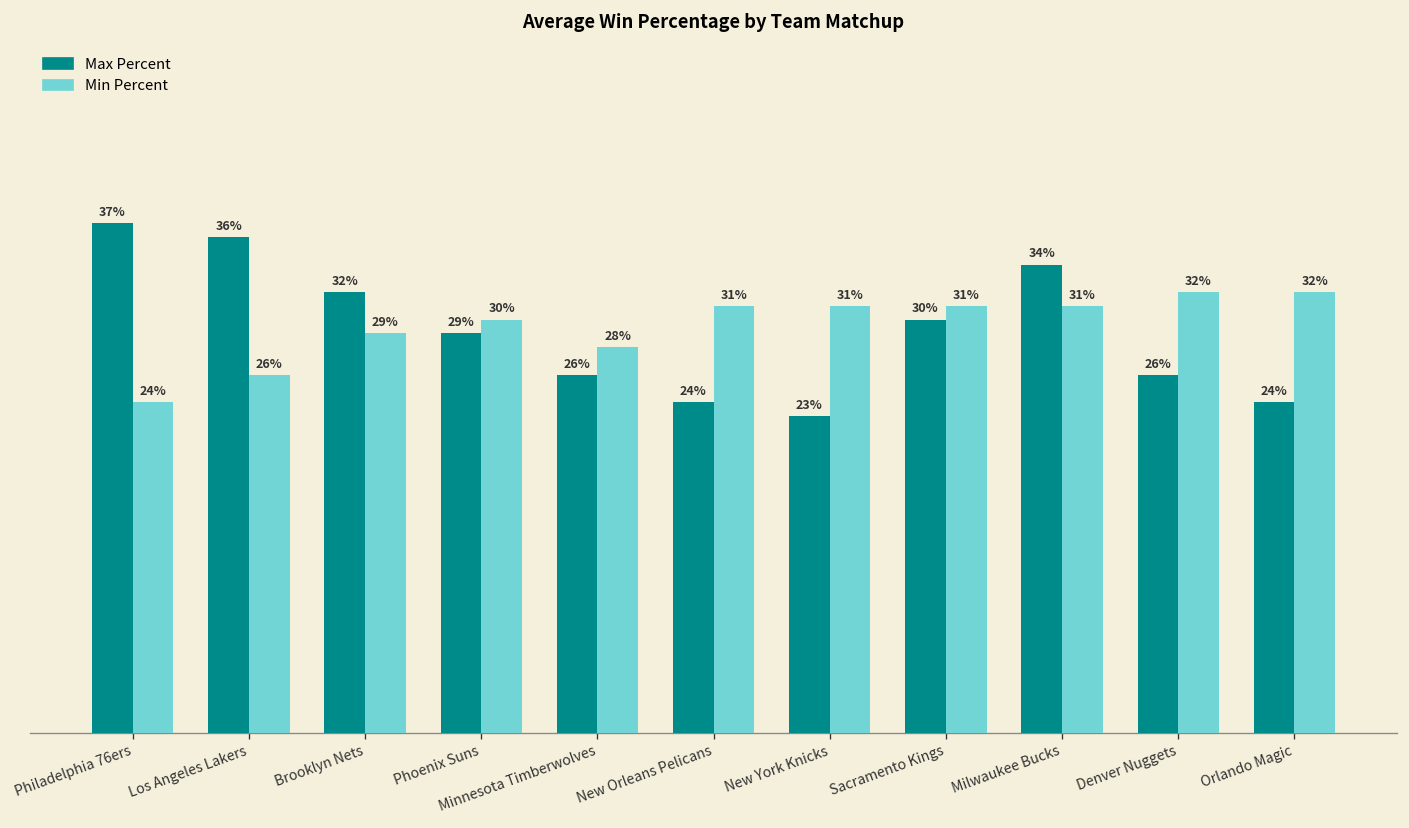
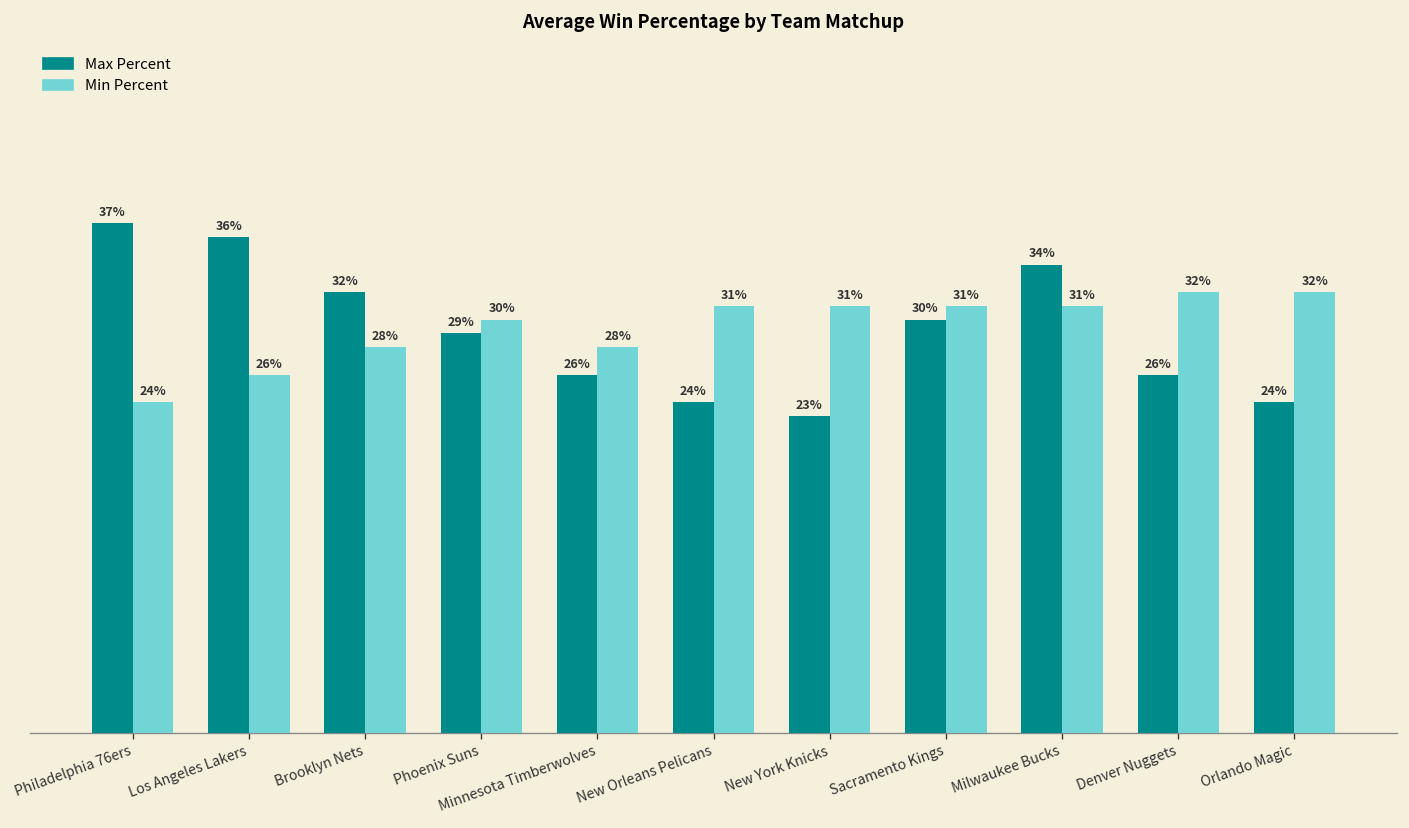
  {
    "Max Percent": {
      "Philadelphia 76ers": "37%",
      "Los Angeles Lakers": "36%",
      "Brooklyn Nets": "32%",
      "Phoenix Suns": "29%",
      "Minnesota Timberwolves": "26%",
      "New Orleans Pelicans": "24%",
      "New York Knicks": "23%",
      "Sacramento Kings": "30%",
      "Milwaukee Bucks": "34%",
      "Denver Nuggets": "26%",
      "Orlando Magic": "24%"
    },
    "Min Percent": {
      "Philadelphia 76ers": "24%",
      "Los Angeles Lakers": "26%",
-     "Brooklyn Nets": "29%",
+     "Brooklyn Nets": "28%",
      "Phoenix Suns": "30%",
      "Minnesota Timberwolves": "28%",
      "New Orleans Pelicans": "31%",
      "New York Knicks": "31%",
      "Sacramento Kings": "31%",
      "Milwaukee Bucks": "31%",
      "Denver Nuggets": "32%",
      "Orlando Magic": "32%"
    }
  }
